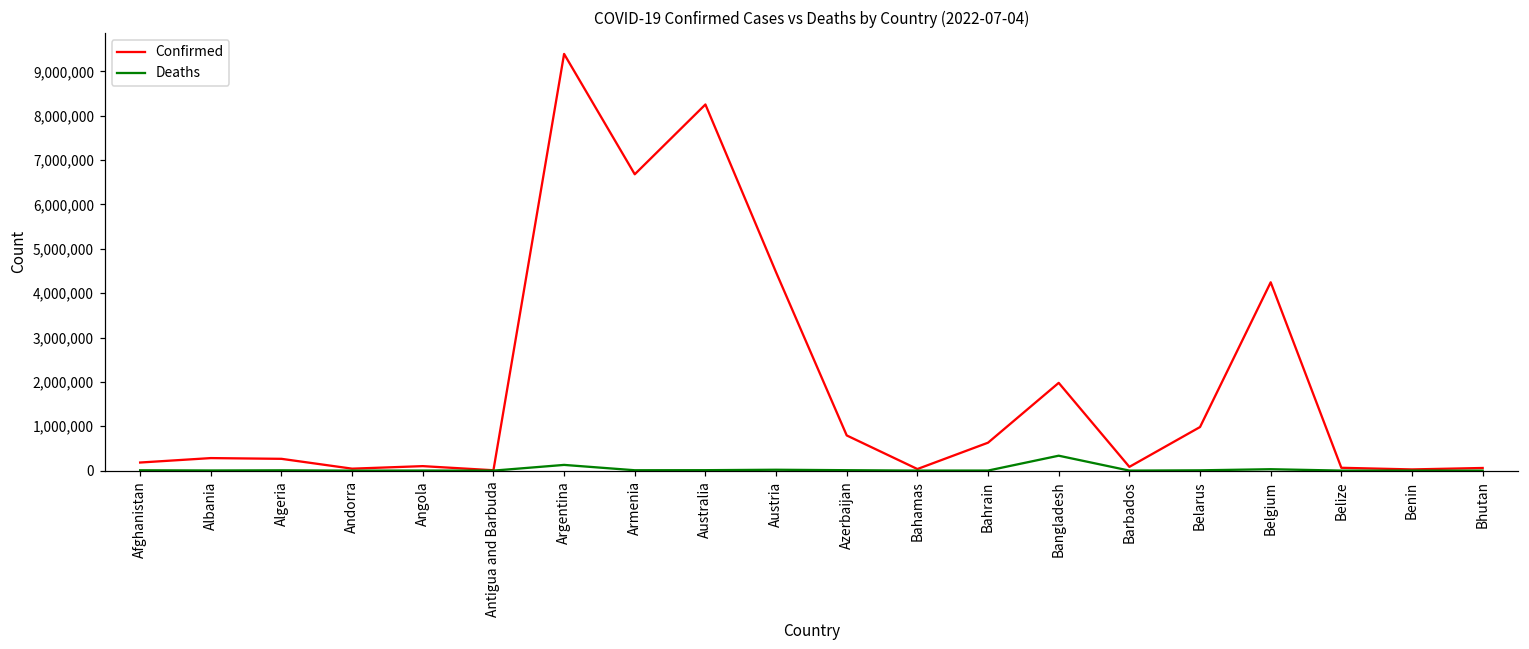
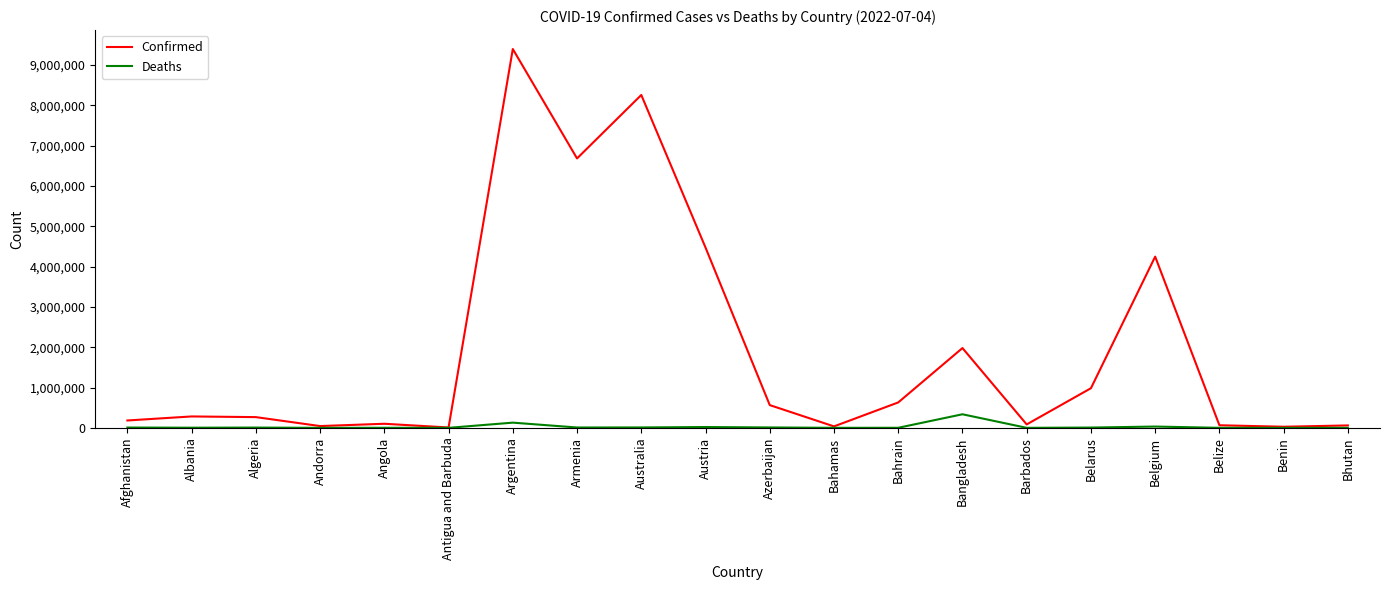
  {
    "Confirmed": {
      "Afghanistan": "200,000",
      "Albania": "300,000",
      "Algeria": "300,000",
      "Angola": "100,000",
      "Argentina": "9,400,000",
      "Armenia": "6,700,000",
      "Australia": "8,300,000",
      "Austria": "4,500,000",
-     "Azerbaijan": "800,000",
+     "Azerbaijan": "600,000",
      "Bahrain": "600,000",
      "Bangladesh": "2,000,000",
      "Barbados": "100,000",
      "Belarus": "1,000,000",
      "Belgium": "4,200,000"
    },
    "Deaths": {
      "Afghanistan": "0",
      "Albania": "0",
      "Algeria": "0",
      "Angola": "0",
      "Argentina": "100,000",
      "Armenia": "0",
      "Australia": "0",
      "Austria": "0",
      "Azerbaijan": "0",
      "Bahrain": "0",
      "Bangladesh": "300,000",
      "Barbados": "0",
      "Belarus": "0",
      "Belgium": "0"
    }
  }
